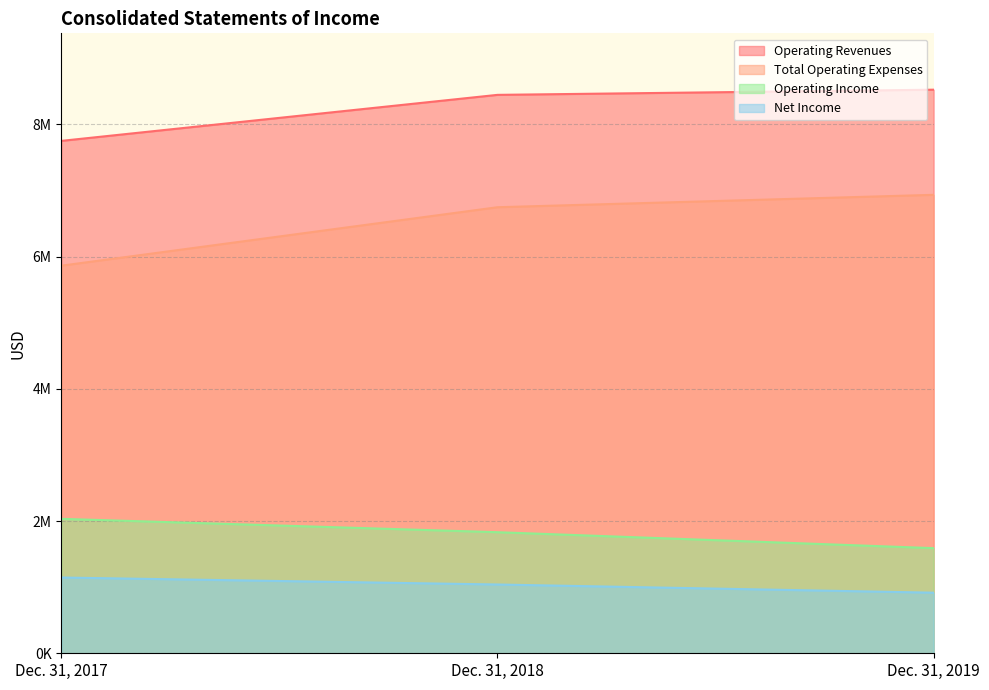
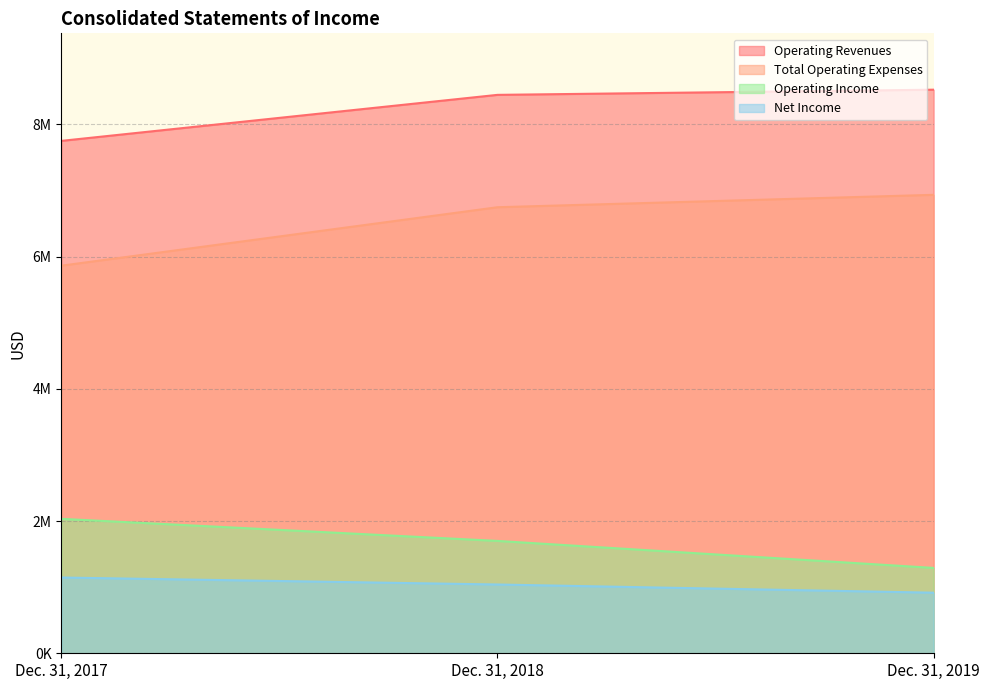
  {
    "Operating Income": {
      "Dec. 31, 2017": 2000000,
-     "Dec. 31, 2018": 1800000,
-     "Dec. 31, 2019": 1600000
+     "Dec. 31, 2018": 1700000,
+     "Dec. 31, 2019": 1300000
    },
    "Net Income": {
      "Dec. 31, 2017": 1100000,
      "Dec. 31, 2018": 1000000,
      "Dec. 31, 2019": 900000
    }
  }
